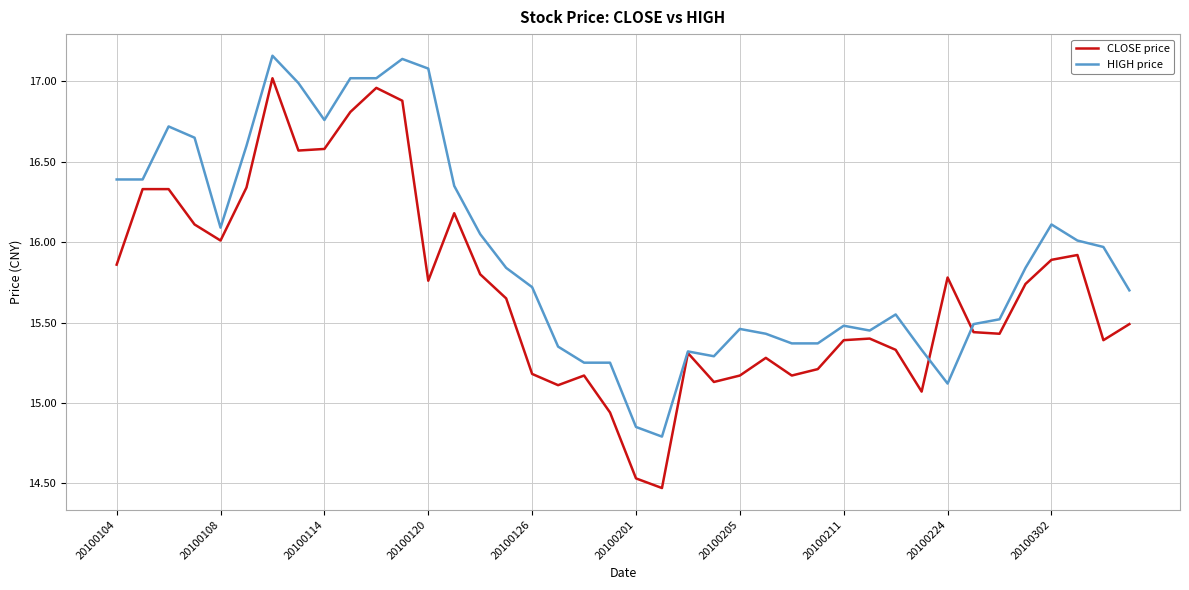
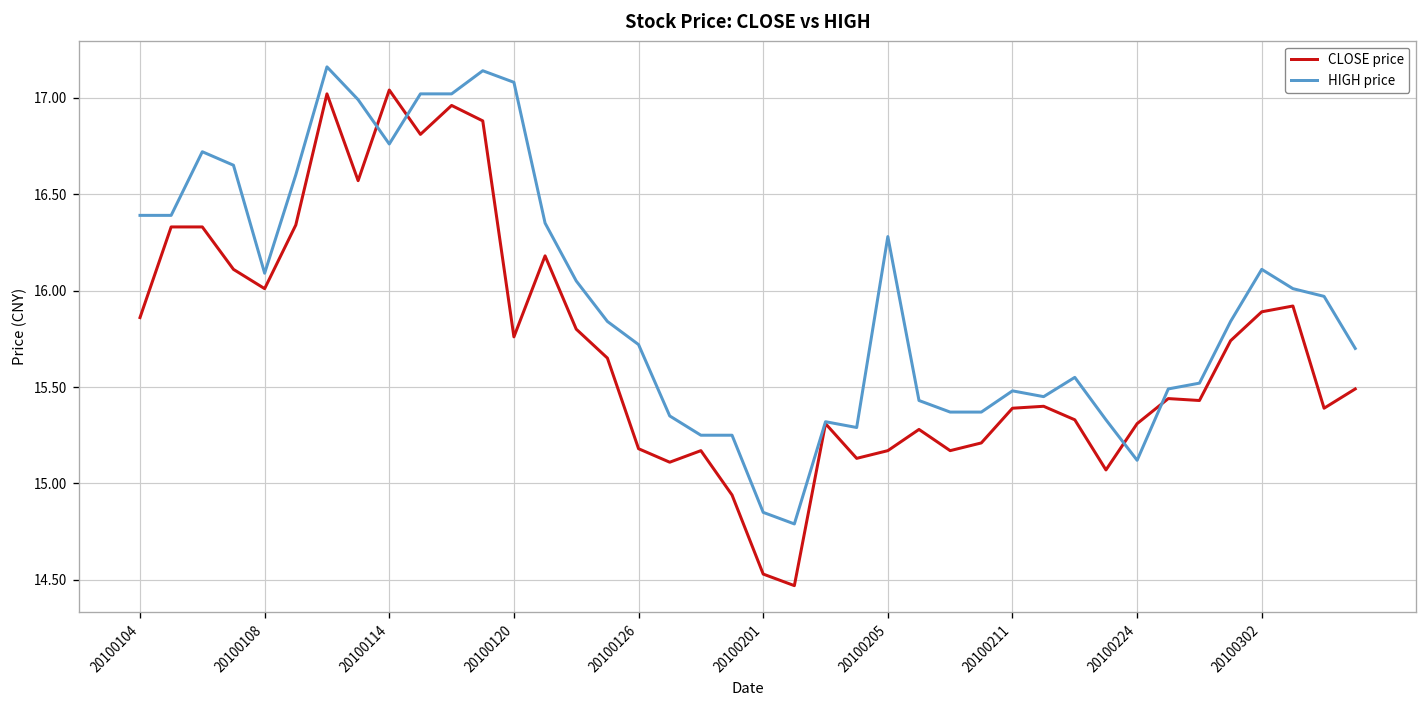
  {
    "CLOSE price": {
      "20100104": 15.86,
      "20100108": 16.01,
-     "20100114": 16.58,
+     "20100114": 17.04,
      "20100120": 15.76,
      "20100126": 15.18,
      "20100201": 14.53,
      "20100205": 15.17,
      "20100211": 15.39,
-     "20100224": 15.78,
+     "20100224": 15.31,
      "20100302": 15.89
    },
    "HIGH price": {
      "20100104": 16.39,
      "20100108": 16.09,
      "20100114": 16.76,
      "20100120": 17.08,
      "20100126": 15.72,
      "20100201": 14.85,
-     "20100205": 15.46,
+     "20100205": 16.28,
      "20100211": 15.48,
      "20100224": 15.12,
      "20100302": 16.11
    }
  }
